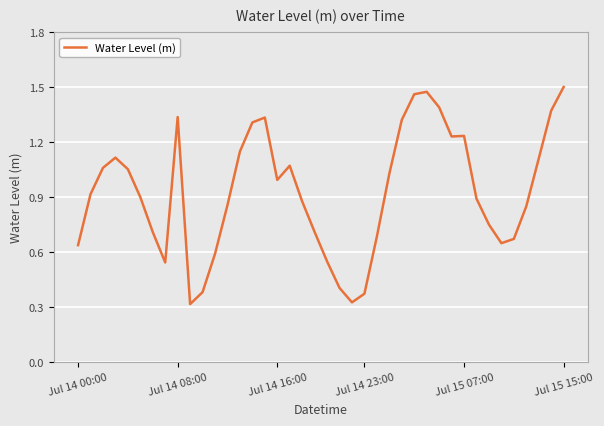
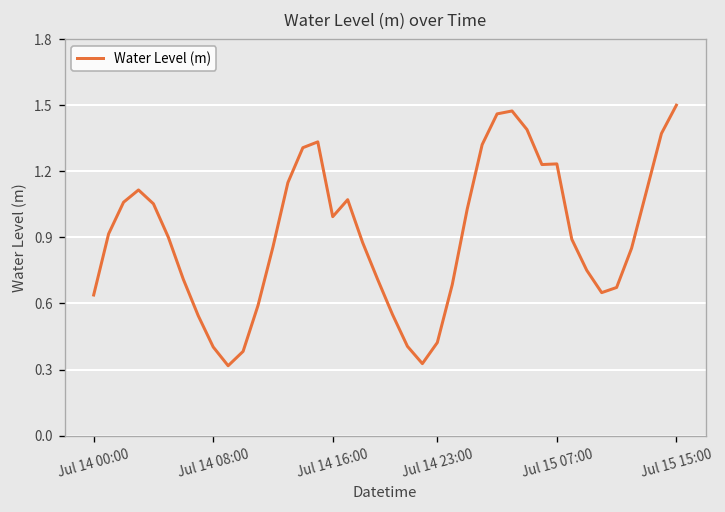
  {
    "Jul 14 00:00": 0.64,
-   "Jul 14 08:00": 1.34,
+   "Jul 14 08:00": 0.40,
    "Jul 14 16:00": 0.99,
-   "Jul 14 23:00": 0.37,
+   "Jul 14 23:00": 0.42,
    "Jul 15 07:00": 1.23,
    "Jul 15 15:00": 1.50
  }
